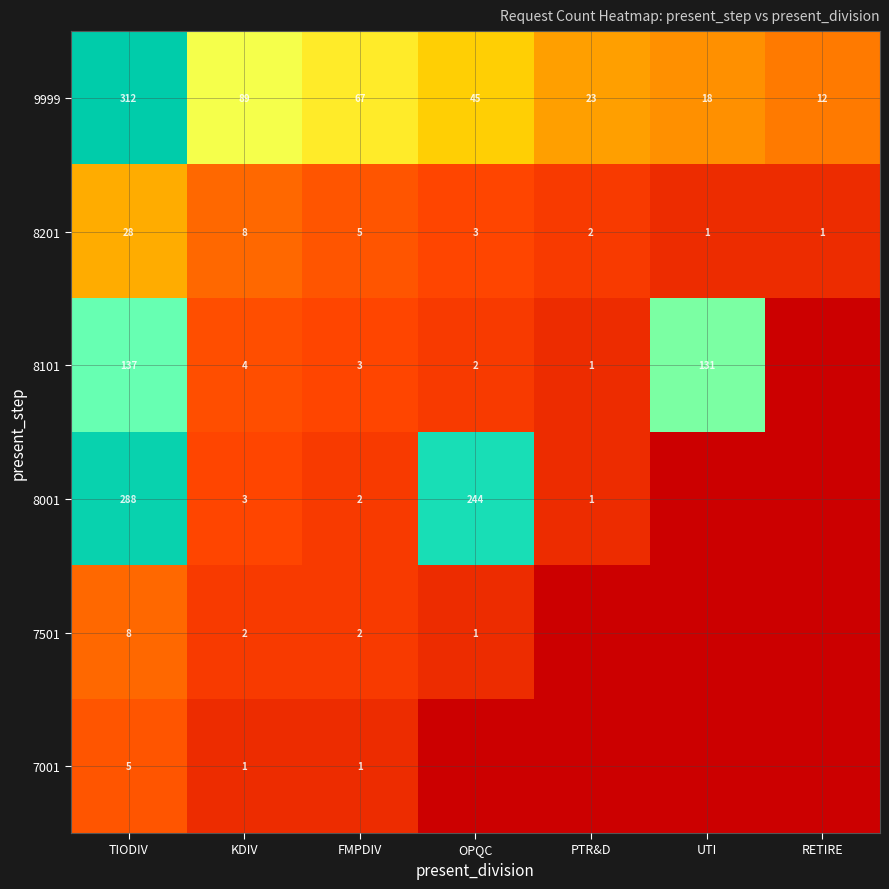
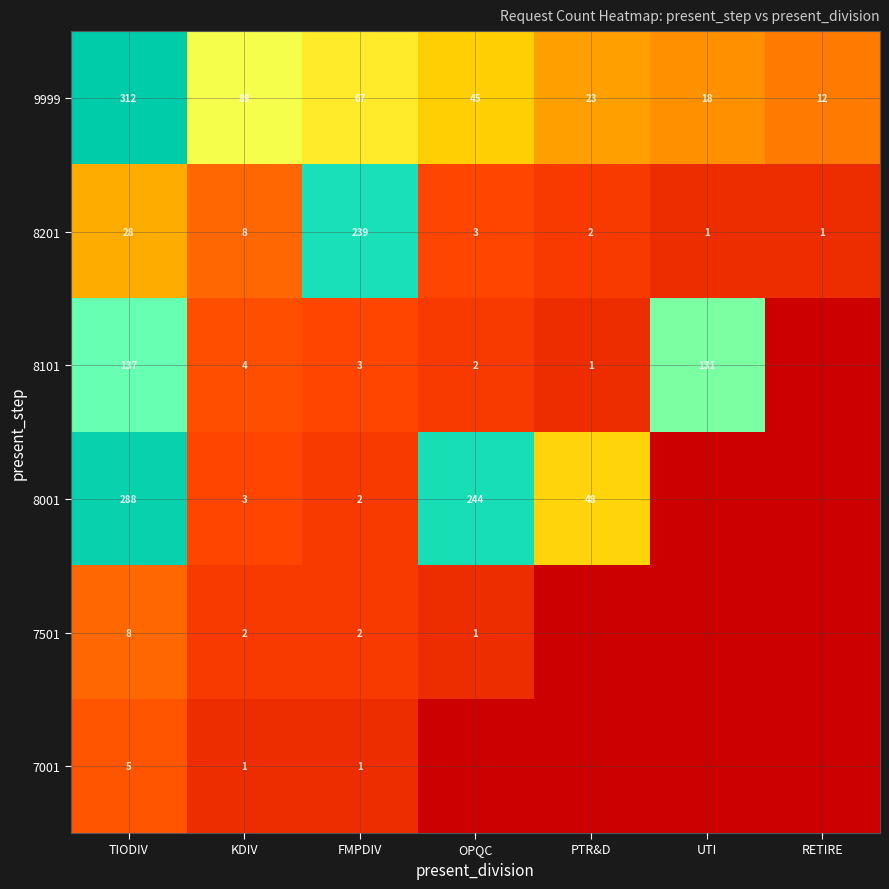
  {
    "9999": {
      "TIODIV": 312,
      "KDIV": 89,
      "FMPDIV": 67,
      "OPQC": 45,
      "PTR&D": 23,
      "UTI": 18,
      "RETIRE": 12
    },
    "8201": {
      "TIODIV": 28,
      "KDIV": 8,
-     "FMPDIV": 5,
+     "FMPDIV": 239,
      "OPQC": 3,
      "PTR&D": 2,
      "UTI": 1,
      "RETIRE": 1
    },
    "8101": {
      "TIODIV": 137,
      "KDIV": 4,
      "FMPDIV": 3,
      "OPQC": 2,
      "PTR&D": 1,
      "UTI": 131
    },
    "8001": {
      "TIODIV": 288,
      "KDIV": 3,
      "FMPDIV": 2,
      "OPQC": 244,
-     "PTR&D": 1
+     "PTR&D": 48
    },
    "7501": {
      "TIODIV": 8,
      "KDIV": 2,
      "FMPDIV": 2,
      "OPQC": 1
    },
    "7001": {
      "TIODIV": 5,
      "KDIV": 1,
      "FMPDIV": 1
    }
  }
